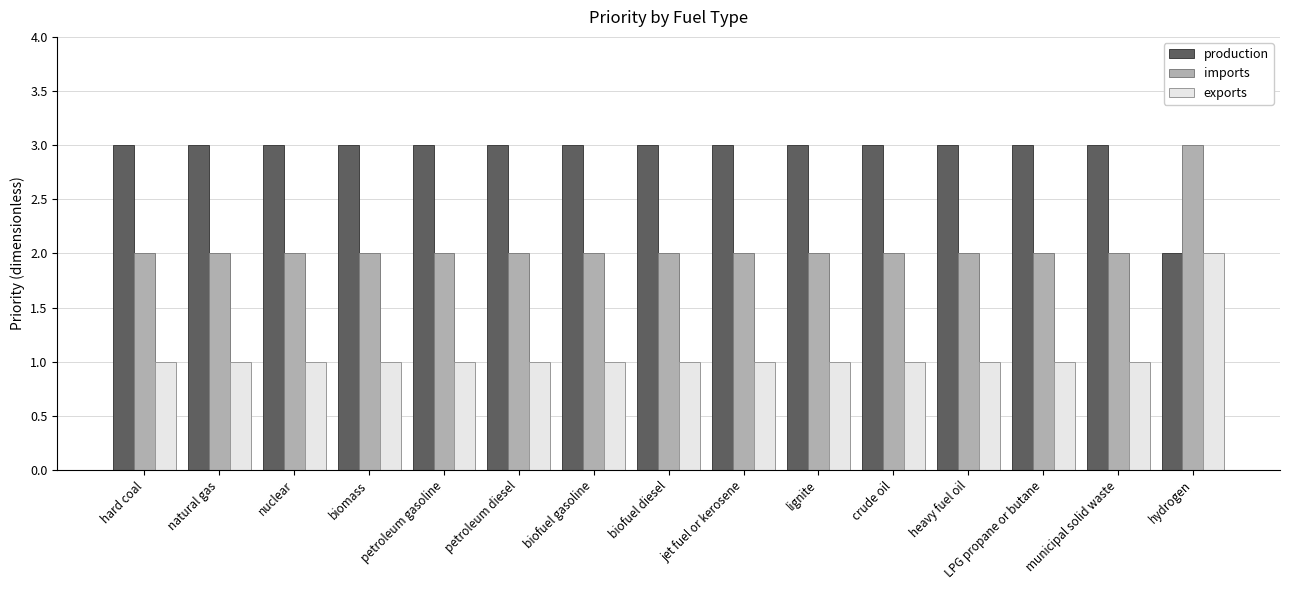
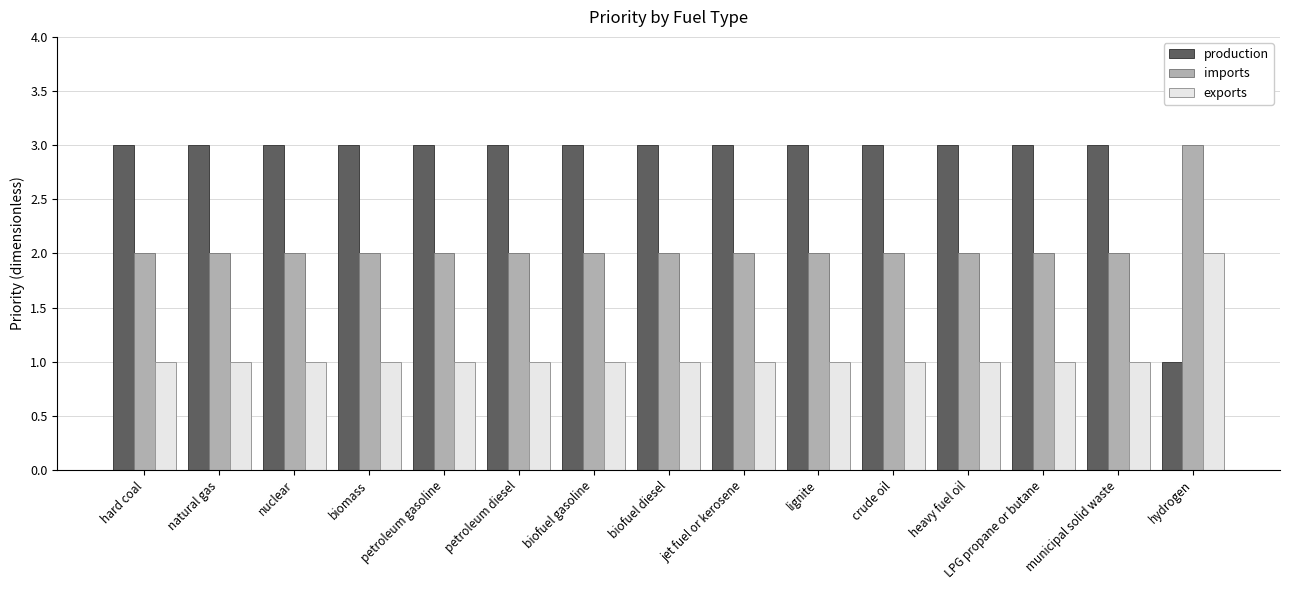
  {
    "production": {
      "hard coal": 3,
      "natural gas": 3,
      "nuclear": 3,
      "biomass": 3,
      "petroleum gasoline": 3,
      "petroleum diesel": 3,
      "biofuel gasoline": 3,
      "biofuel diesel": 3,
      "jet fuel or kerosene": 3,
      "lignite": 3,
      "crude oil": 3,
      "heavy fuel oil": 3,
      "LPG propane or butane": 3,
      "municipal solid waste": 3,
-     "hydrogen": 2
+     "hydrogen": 1
    },
    "imports": {
      "hard coal": 2,
      "natural gas": 2,
      "nuclear": 2,
      "biomass": 2,
      "petroleum gasoline": 2,
      "petroleum diesel": 2,
      "biofuel gasoline": 2,
      "biofuel diesel": 2,
      "jet fuel or kerosene": 2,
      "lignite": 2,
      "crude oil": 2,
      "heavy fuel oil": 2,
      "LPG propane or butane": 2,
      "municipal solid waste": 2,
      "hydrogen": 3
    },
    "exports": {
      "hard coal": 1,
      "natural gas": 1,
      "nuclear": 1,
      "biomass": 1,
      "petroleum gasoline": 1,
      "petroleum diesel": 1,
      "biofuel gasoline": 1,
      "biofuel diesel": 1,
      "jet fuel or kerosene": 1,
      "lignite": 1,
      "crude oil": 1,
      "heavy fuel oil": 1,
      "LPG propane or butane": 1,
      "municipal solid waste": 1,
      "hydrogen": 2
    }
  }
